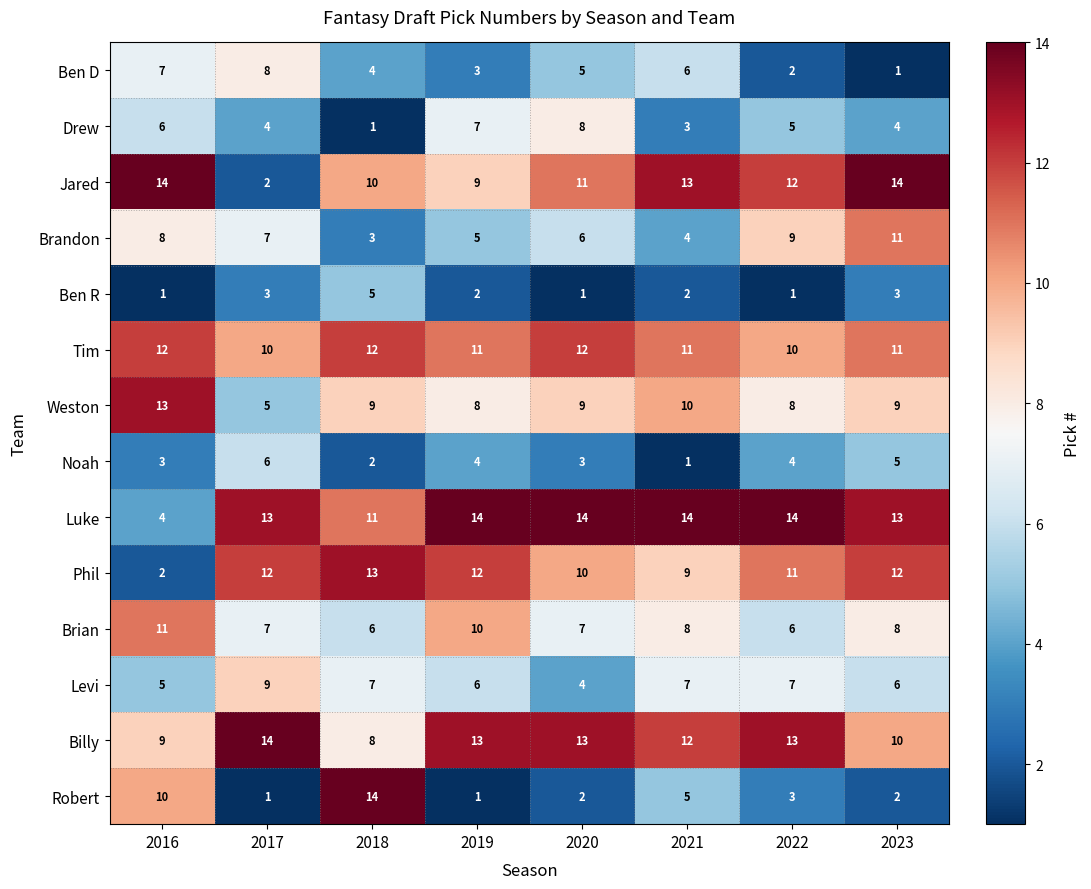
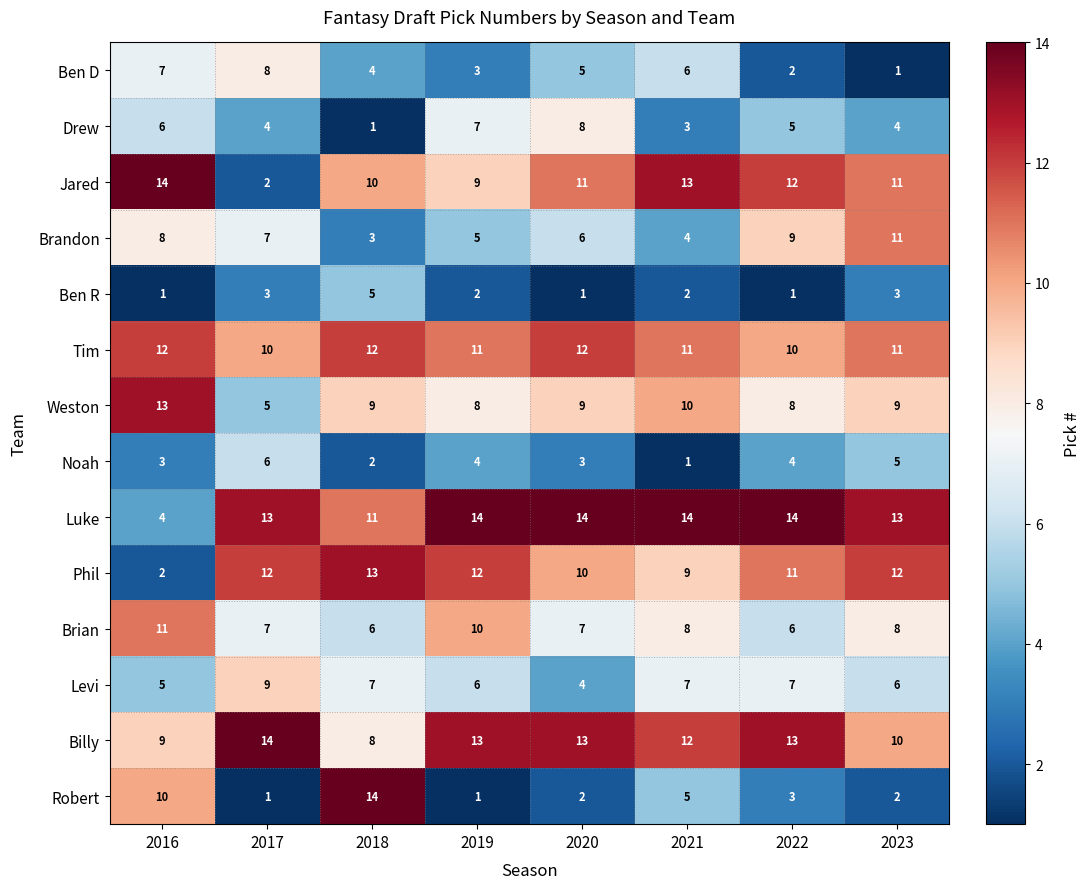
  {
    "Ben D": {
      "2016": 7,
      "2017": 8,
      "2018": 4,
      "2019": 3,
      "2020": 5,
      "2021": 6,
      "2022": 2,
      "2023": 1
    },
    "Drew": {
      "2016": 6,
      "2017": 4,
      "2018": 1,
      "2019": 7,
      "2020": 8,
      "2021": 3,
      "2022": 5,
      "2023": 4
    },
    "Jared": {
      "2016": 14,
      "2017": 2,
      "2018": 10,
      "2019": 9,
      "2020": 11,
      "2021": 13,
      "2022": 12,
-     "2023": 14
+     "2023": 11
    },
    "Brandon": {
      "2016": 8,
      "2017": 7,
      "2018": 3,
      "2019": 5,
      "2020": 6,
      "2021": 4,
      "2022": 9,
      "2023": 11
    },
    "Ben R": {
      "2016": 1,
      "2017": 3,
      "2018": 5,
      "2019": 2,
      "2020": 1,
      "2021": 2,
      "2022": 1,
      "2023": 3
    },
    "Tim": {
      "2016": 12,
      "2017": 10,
      "2018": 12,
      "2019": 11,
      "2020": 12,
      "2021": 11,
      "2022": 10,
      "2023": 11
    },
    "Weston": {
      "2016": 13,
      "2017": 5,
      "2018": 9,
      "2019": 8,
      "2020": 9,
      "2021": 10,
      "2022": 8,
      "2023": 9
    },
    "Noah": {
      "2016": 3,
      "2017": 6,
      "2018": 2,
      "2019": 4,
      "2020": 3,
      "2021": 1,
      "2022": 4,
      "2023": 5
    },
    "Luke": {
      "2016": 4,
      "2017": 13,
      "2018": 11,
      "2019": 14,
      "2020": 14,
      "2021": 14,
      "2022": 14,
      "2023": 13
    },
    "Phil": {
      "2016": 2,
      "2017": 12,
      "2018": 13,
      "2019": 12,
      "2020": 10,
      "2021": 9,
      "2022": 11,
      "2023": 12
    },
    "Brian": {
      "2016": 11,
      "2017": 7,
      "2018": 6,
      "2019": 10,
      "2020": 7,
      "2021": 8,
      "2022": 6,
      "2023": 8
    },
    "Levi": {
      "2016": 5,
      "2017": 9,
      "2018": 7,
      "2019": 6,
      "2020": 4,
      "2021": 7,
      "2022": 7,
      "2023": 6
    },
    "Billy": {
      "2016": 9,
      "2017": 14,
      "2018": 8,
      "2019": 13,
      "2020": 13,
      "2021": 12,
      "2022": 13,
      "2023": 10
    },
    "Robert": {
      "2016": 10,
      "2017": 1,
      "2018": 14,
      "2019": 1,
      "2020": 2,
      "2021": 5,
      "2022": 3,
      "2023": 2
    }
  }
